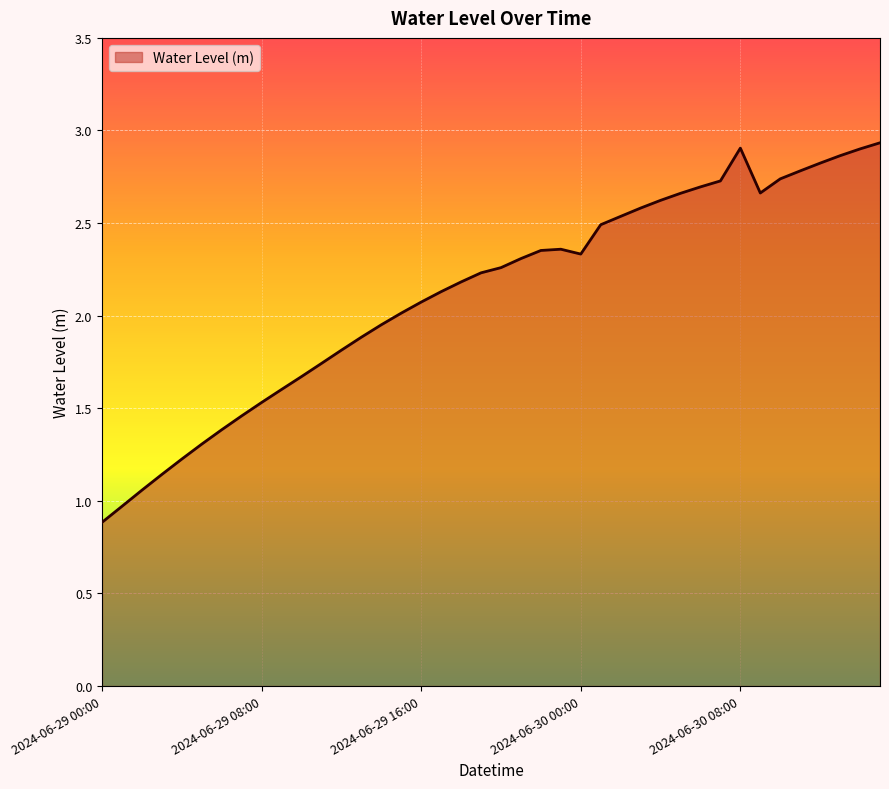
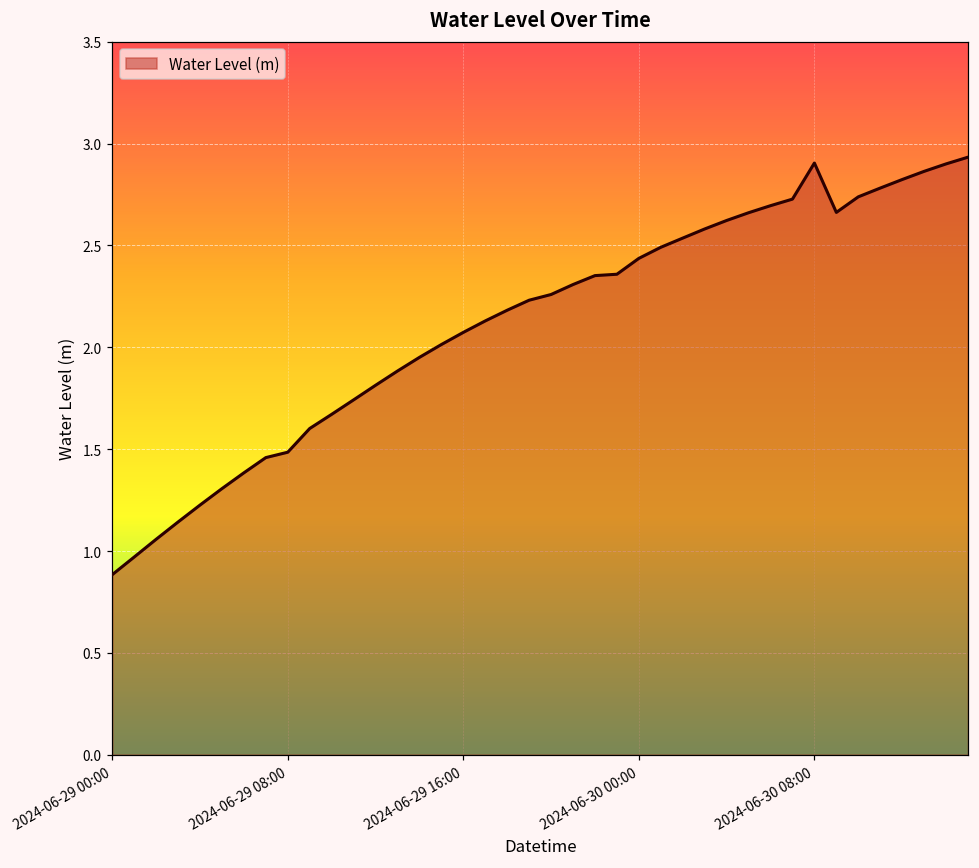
  {
    "2024-06-29 00:00": 0.88,
-   "2024-06-29 08:00": 1.53,
+   "2024-06-29 08:00": 1.49,
    "2024-06-29 16:00": 2.07,
-   "2024-06-30 00:00": 2.33,
+   "2024-06-30 00:00": 2.44,
    "2024-06-30 08:00": 2.90
  }
